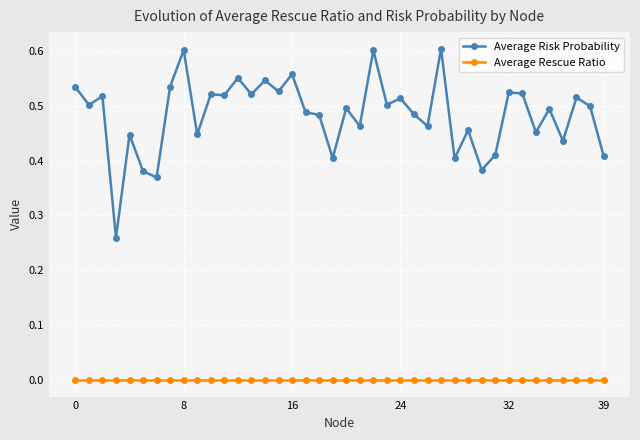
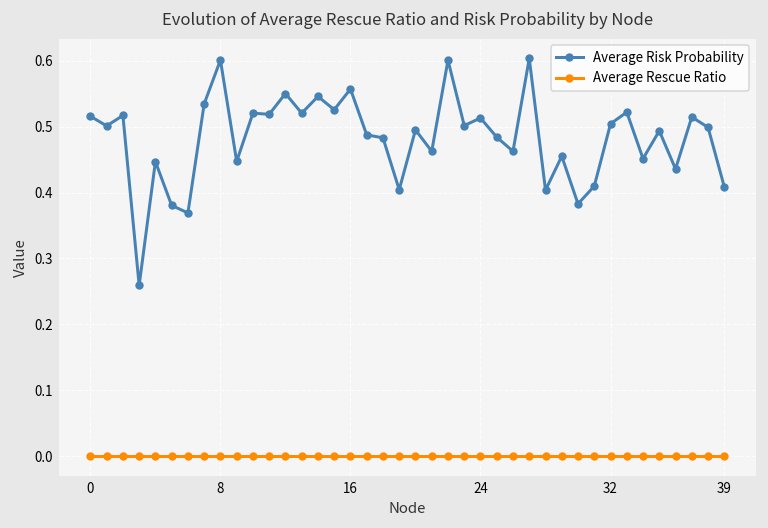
  {
    "Average Risk Probability": {
-     "0": 0.53,
+     "0": 0.52,
      "8": 0.60,
      "16": 0.56,
      "24": 0.51,
-     "32": 0.52,
+     "32": 0.50,
      "39": 0.41
    },
    "Average Rescue Ratio": {
      "0": 0.00,
      "8": 0.00,
      "16": 0.00,
      "24": 0.00,
      "32": 0.00,
      "39": 0.00
    }
  }
